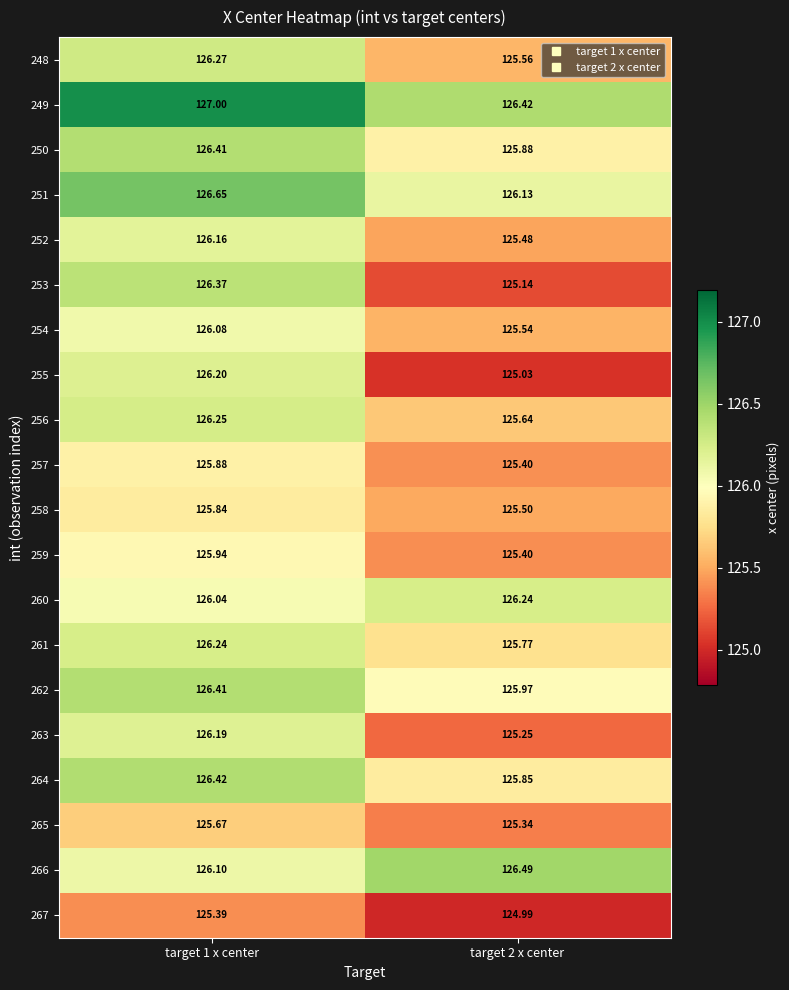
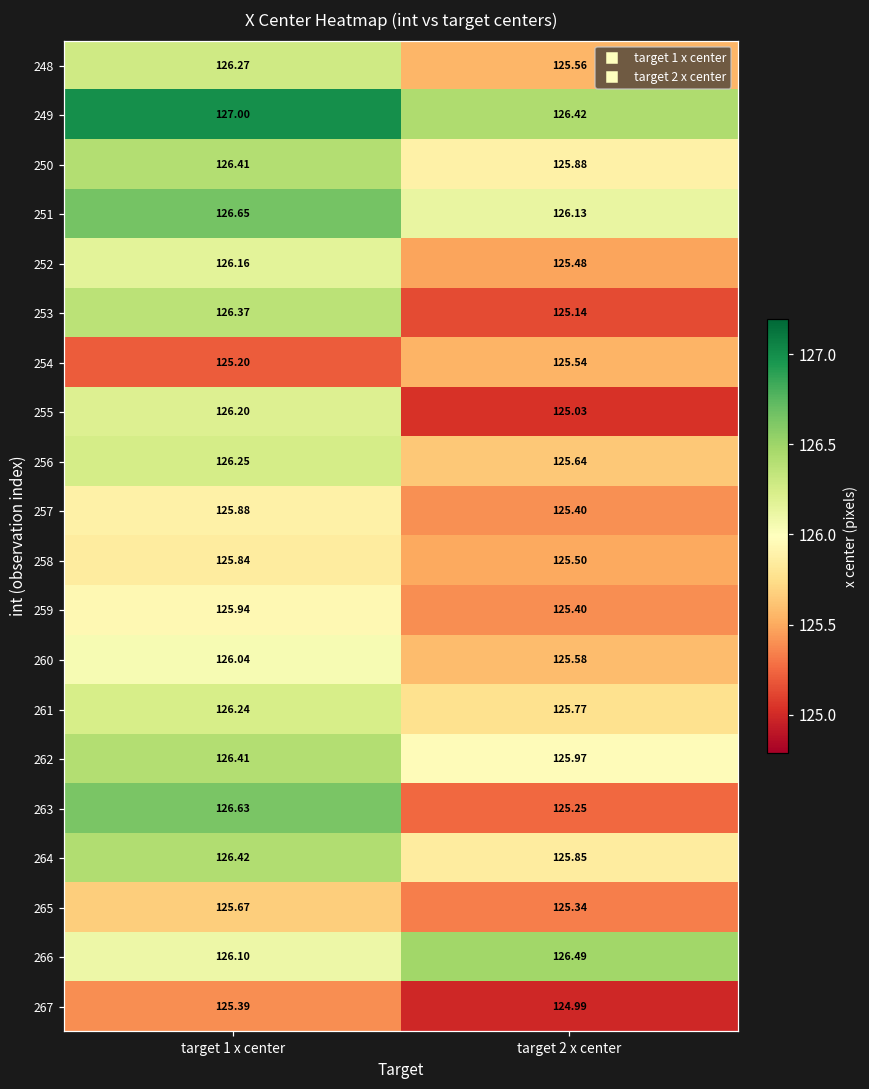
  {
    "248": {
      "target 1 x center": 126.27,
      "target 2 x center": 125.56
    },
    "249": {
      "target 1 x center": 127.00,
      "target 2 x center": 126.42
    },
    "250": {
      "target 1 x center": 126.41,
      "target 2 x center": 125.88
    },
    "251": {
      "target 1 x center": 126.65,
      "target 2 x center": 126.13
    },
    "252": {
      "target 1 x center": 126.16,
      "target 2 x center": 125.48
    },
    "253": {
      "target 1 x center": 126.37,
      "target 2 x center": 125.14
    },
    "254": {
-     "target 1 x center": 126.08,
+     "target 1 x center": 125.20,
      "target 2 x center": 125.54
    },
    "255": {
      "target 1 x center": 126.20,
      "target 2 x center": 125.03
    },
    "256": {
      "target 1 x center": 126.25,
      "target 2 x center": 125.64
    },
    "257": {
      "target 1 x center": 125.88,
      "target 2 x center": 125.40
    },
    "258": {
      "target 1 x center": 125.84,
      "target 2 x center": 125.50
    },
    "259": {
      "target 1 x center": 125.94,
      "target 2 x center": 125.40
    },
    "260": {
      "target 1 x center": 126.04,
-     "target 2 x center": 126.24
+     "target 2 x center": 125.58
    },
    "261": {
      "target 1 x center": 126.24,
      "target 2 x center": 125.77
    },
    "262": {
      "target 1 x center": 126.41,
      "target 2 x center": 125.97
    },
    "263": {
-     "target 1 x center": 126.19,
+     "target 1 x center": 126.63,
      "target 2 x center": 125.25
    },
    "264": {
      "target 1 x center": 126.42,
      "target 2 x center": 125.85
    },
    "265": {
      "target 1 x center": 125.67,
      "target 2 x center": 125.34
    },
    "266": {
      "target 1 x center": 126.10,
      "target 2 x center": 126.49
    },
    "267": {
      "target 1 x center": 125.39,
      "target 2 x center": 124.99
    }
  }
